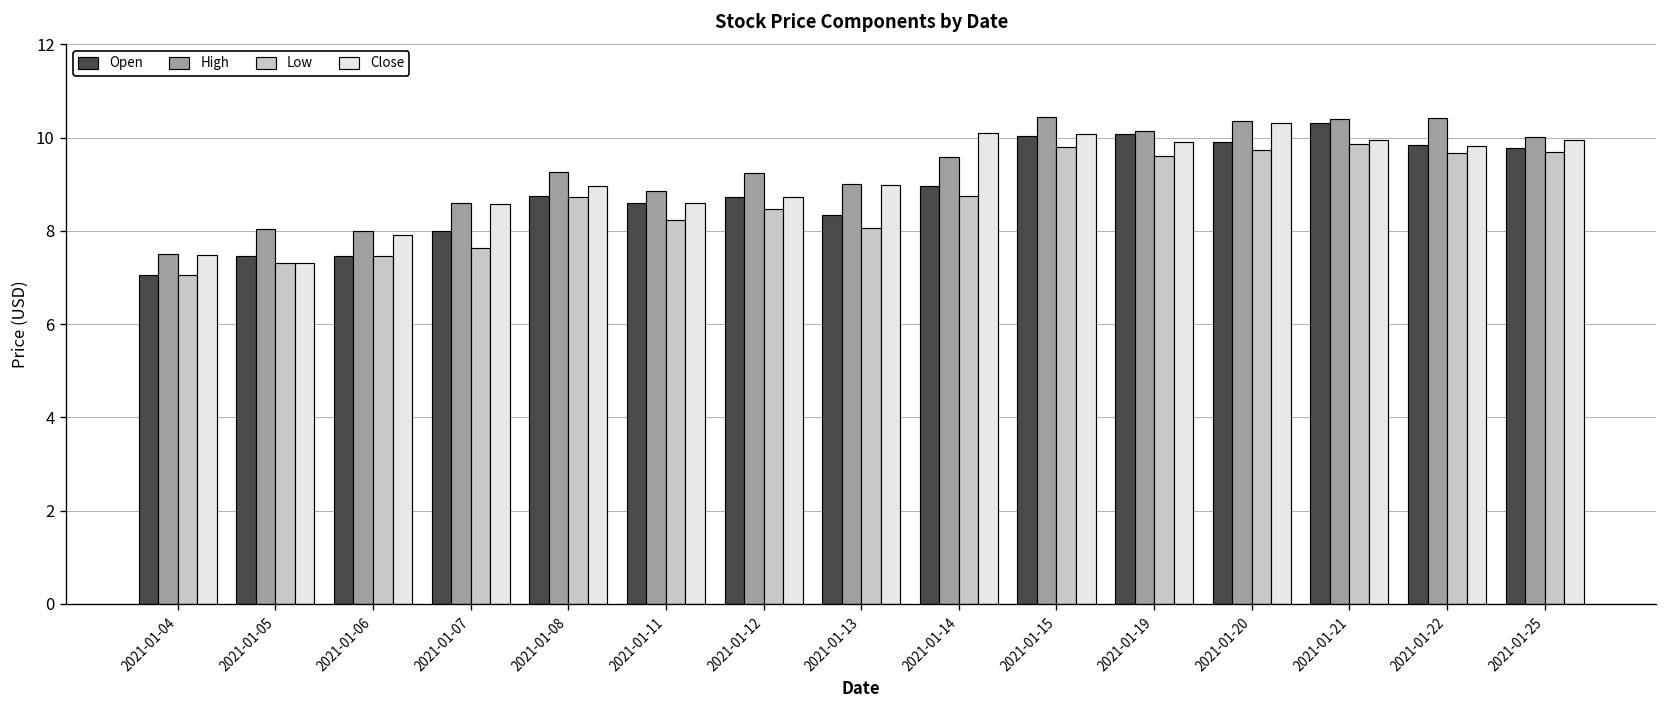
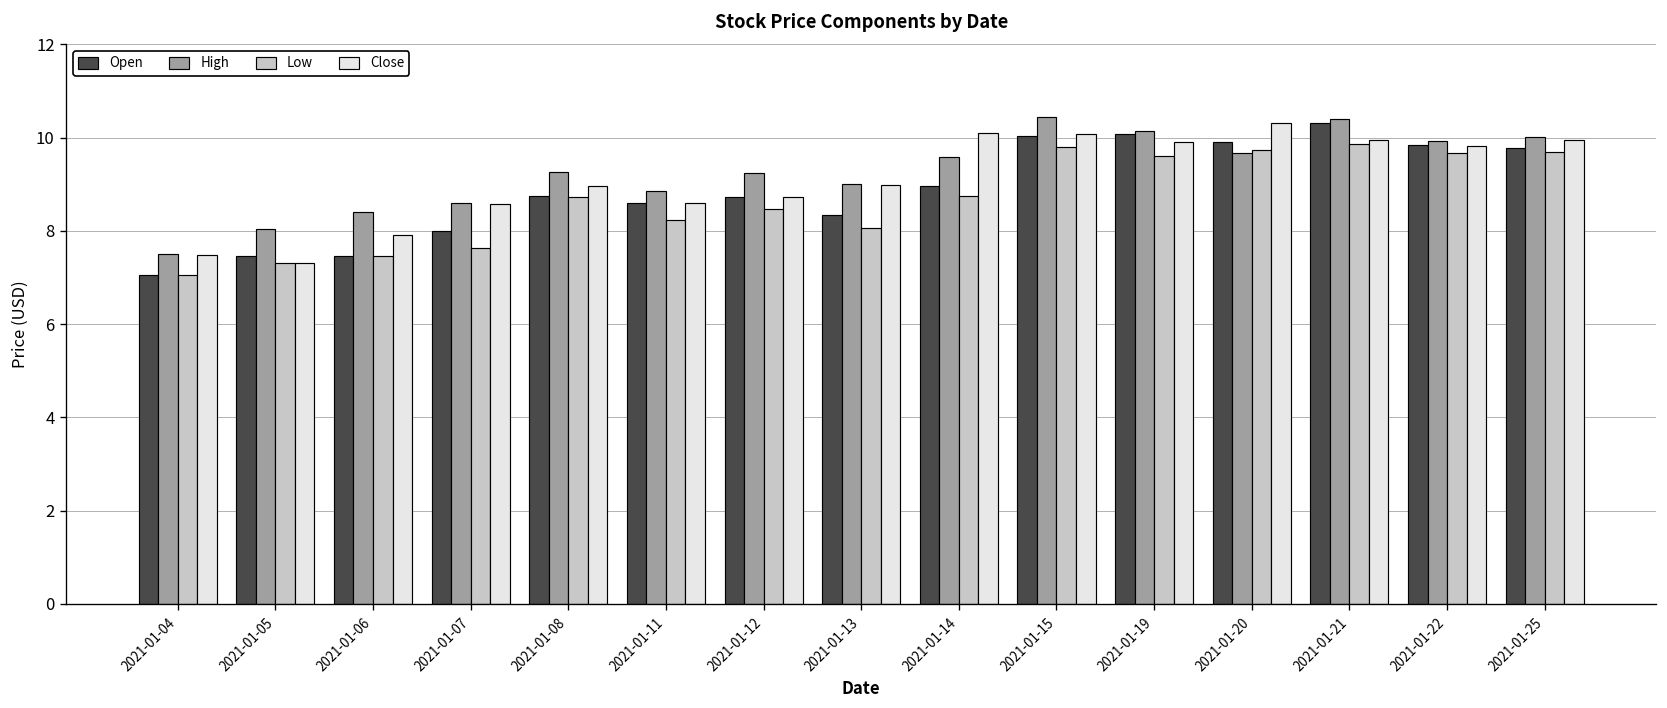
  {
    "Open": {
      "2021-01-04": 7.1,
      "2021-01-05": 7.5,
      "2021-01-06": 7.5,
      "2021-01-07": 8.0,
      "2021-01-08": 8.8,
      "2021-01-11": 8.6,
      "2021-01-12": 8.7,
      "2021-01-13": 8.3,
      "2021-01-14": 9.0,
      "2021-01-15": 10.0,
      "2021-01-19": 10.1,
      "2021-01-20": 9.9,
      "2021-01-21": 10.3,
      "2021-01-22": 9.9,
      "2021-01-25": 9.8
    },
    "High": {
      "2021-01-04": 7.5,
      "2021-01-05": 8.0,
-     "2021-01-06": 8.0,
+     "2021-01-06": 8.4,
      "2021-01-07": 8.6,
      "2021-01-08": 9.3,
      "2021-01-11": 8.9,
      "2021-01-12": 9.2,
      "2021-01-13": 9.0,
      "2021-01-14": 9.6,
      "2021-01-15": 10.5,
      "2021-01-19": 10.2,
-     "2021-01-20": 10.4,
+     "2021-01-20": 9.7,
      "2021-01-21": 10.4,
-     "2021-01-22": 10.4,
+     "2021-01-22": 9.9,
      "2021-01-25": 10.0
    }
  }
